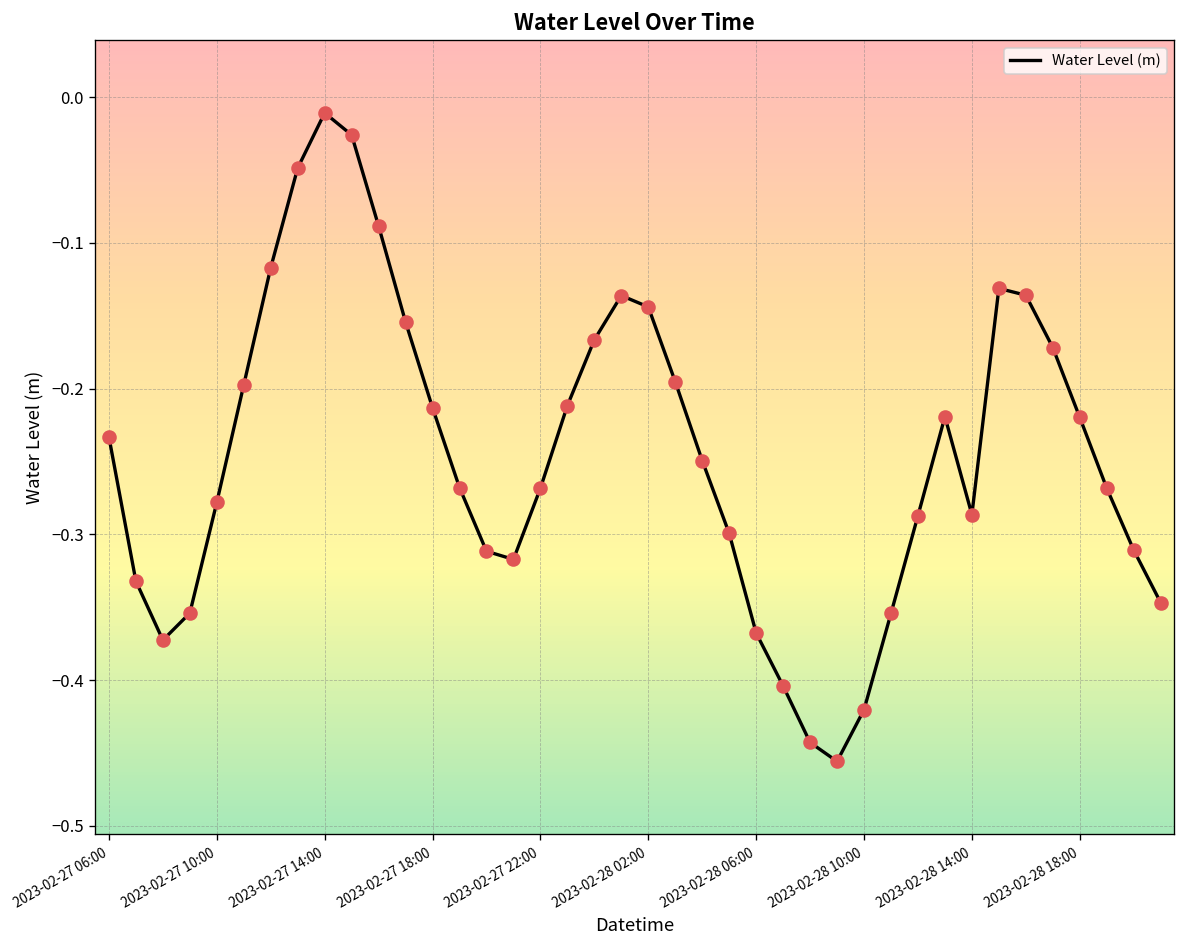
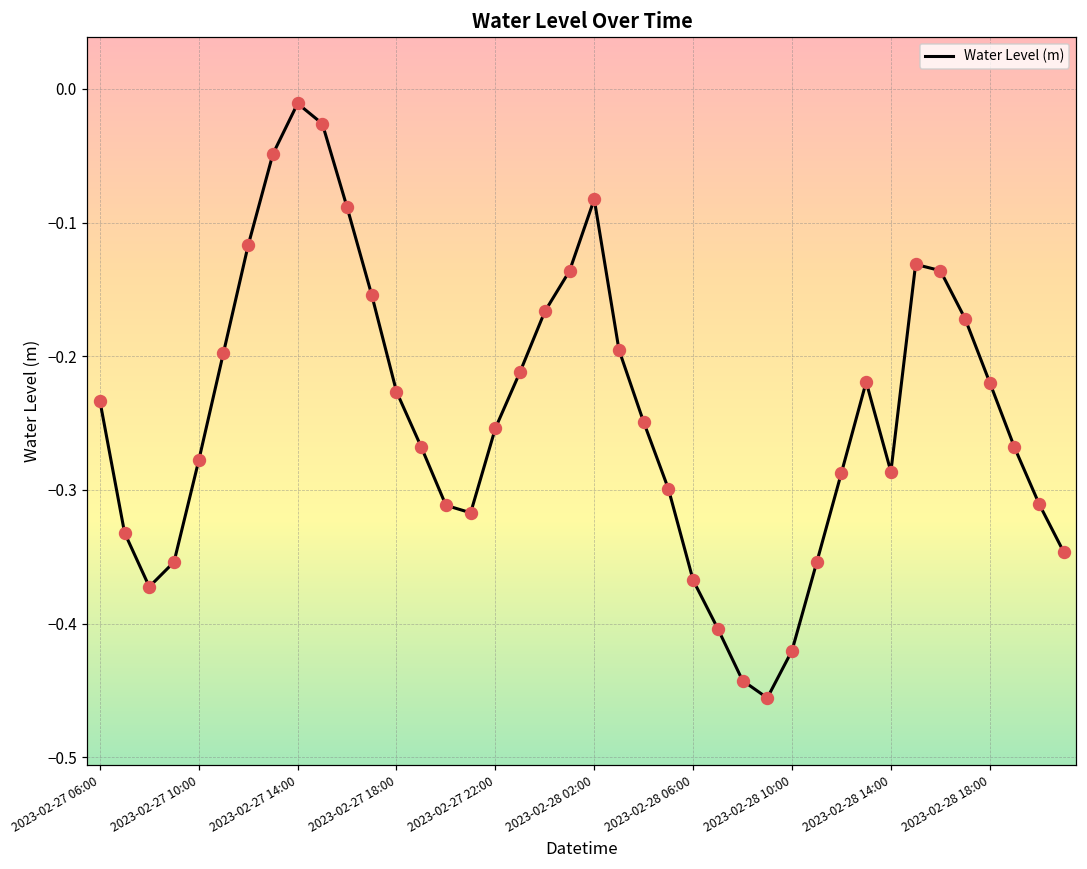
  {
    "2023-02-27 06:00": -0.233,
    "2023-02-27 10:00": -0.278,
    "2023-02-27 14:00": -0.011,
-   "2023-02-27 18:00": -0.213,
-   "2023-02-27 22:00": -0.268,
-   "2023-02-28 02:00": -0.144,
+   "2023-02-27 18:00": -0.226,
+   "2023-02-27 22:00": -0.254,
+   "2023-02-28 02:00": -0.082,
    "2023-02-28 06:00": -0.368,
    "2023-02-28 10:00": -0.420,
    "2023-02-28 14:00": -0.286,
    "2023-02-28 18:00": -0.220
  }
